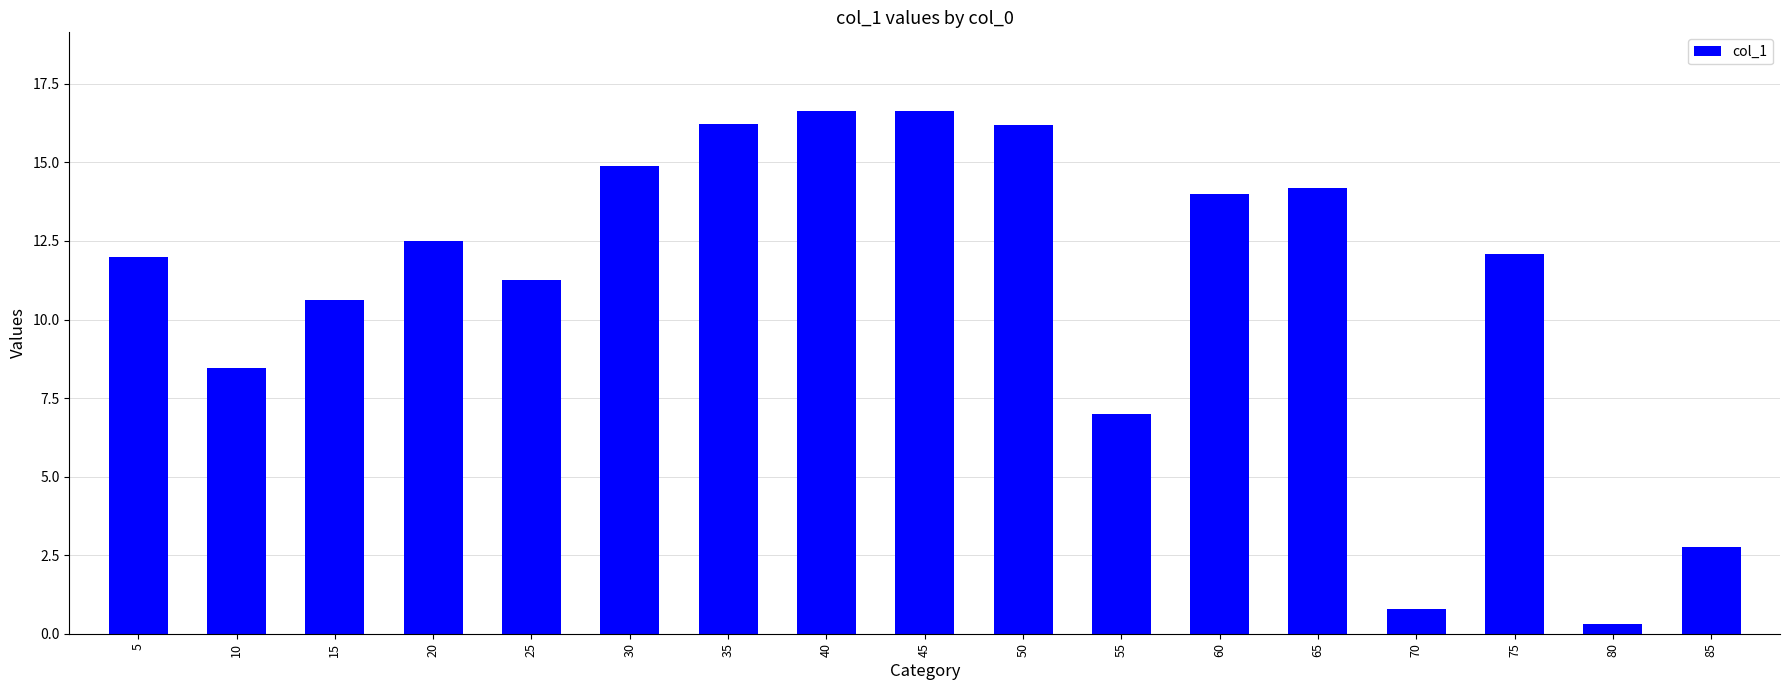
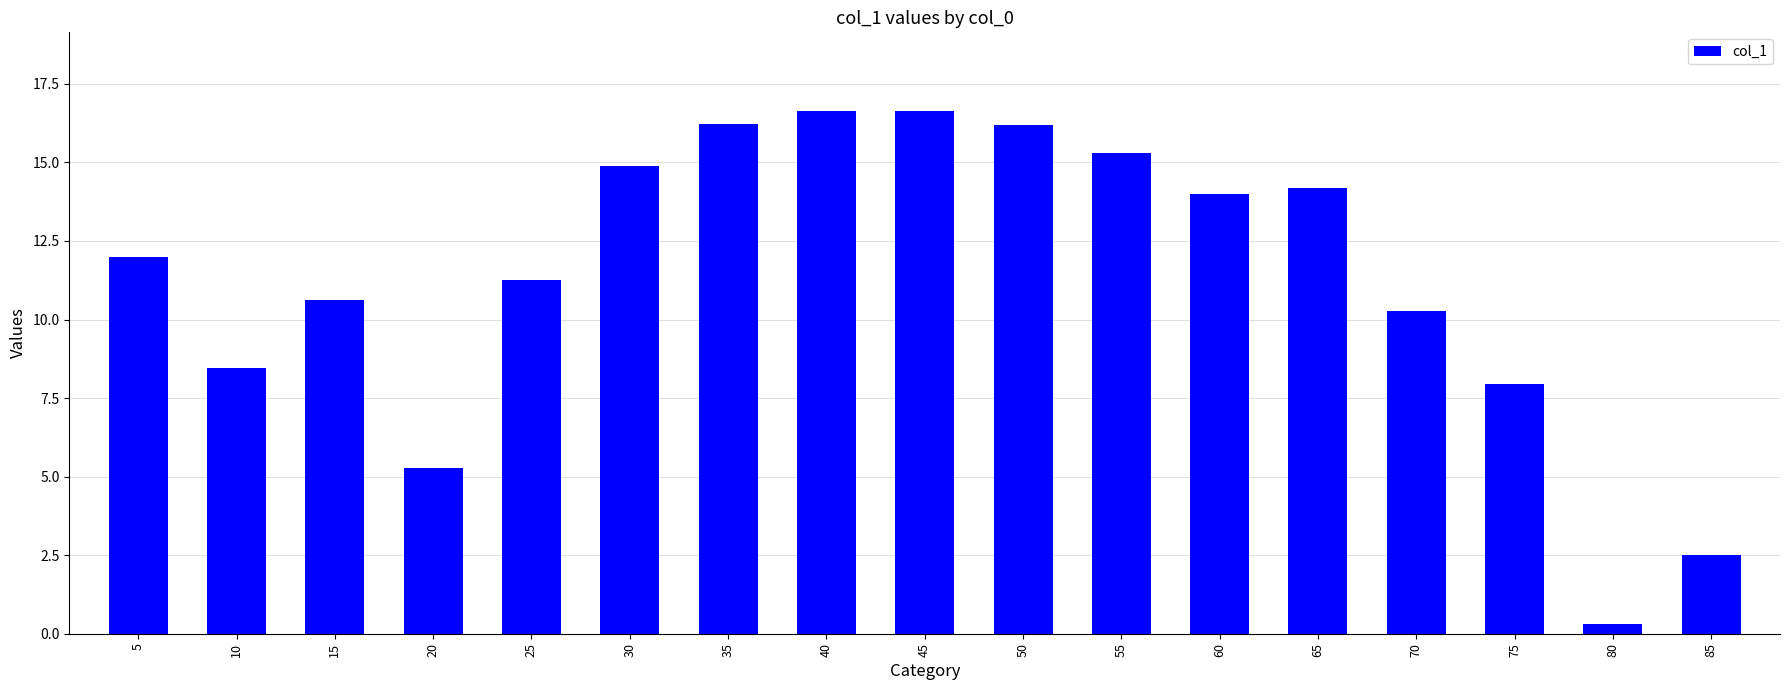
  {
    "5": 12.0,
    "10": 8.5,
    "15": 10.6,
-   "20": 12.5,
+   "20": 5.3,
    "25": 11.3,
    "30": 14.9,
    "35": 16.2,
    "40": 16.6,
    "45": 16.6,
    "50": 16.2,
-   "55": 7.0,
+   "55": 15.3,
    "60": 14.0,
    "65": 14.2,
-   "70": 0.8,
-   "75": 12.1,
+   "70": 10.3,
+   "75": 8.0,
    "80": 0.3,
-   "85": 2.8
+   "85": 2.5
  }
